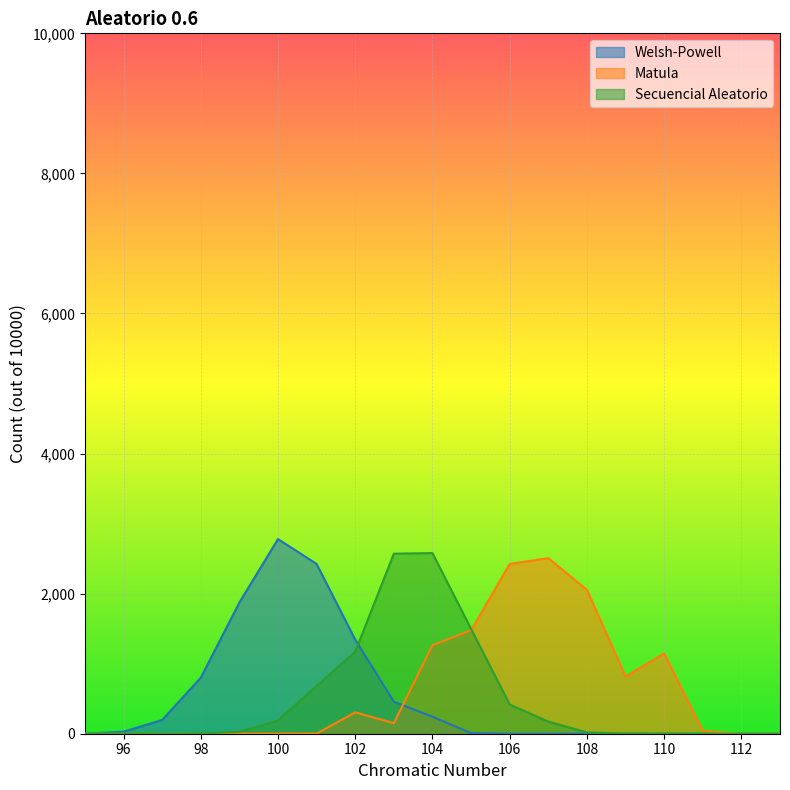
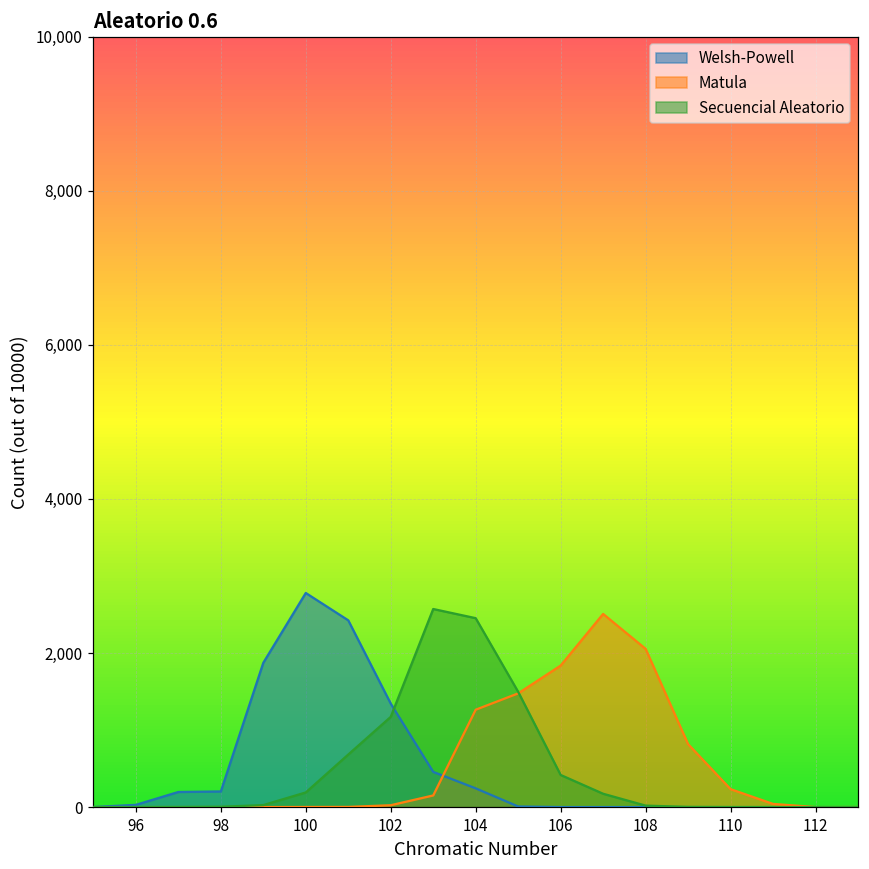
  {
    "Welsh-Powell": {
-     "98": "800",
+     "98": "200",
      "100": "2,800",
      "102": "1,300",
      "104": "200",
      "106": "0"
    },
    "Matula": {
      "100": "0",
-     "102": "300",
+     "102": "0",
      "104": "1,300",
-     "106": "2,400",
+     "106": "1,800",
      "108": "2,100",
-     "110": "1,100"
+     "110": "200"
    },
    "Secuencial Aleatorio": {
      "100": "200",
      "102": "1,200",
-     "104": "2,600",
+     "104": "2,500",
      "106": "400"
    }
  }
